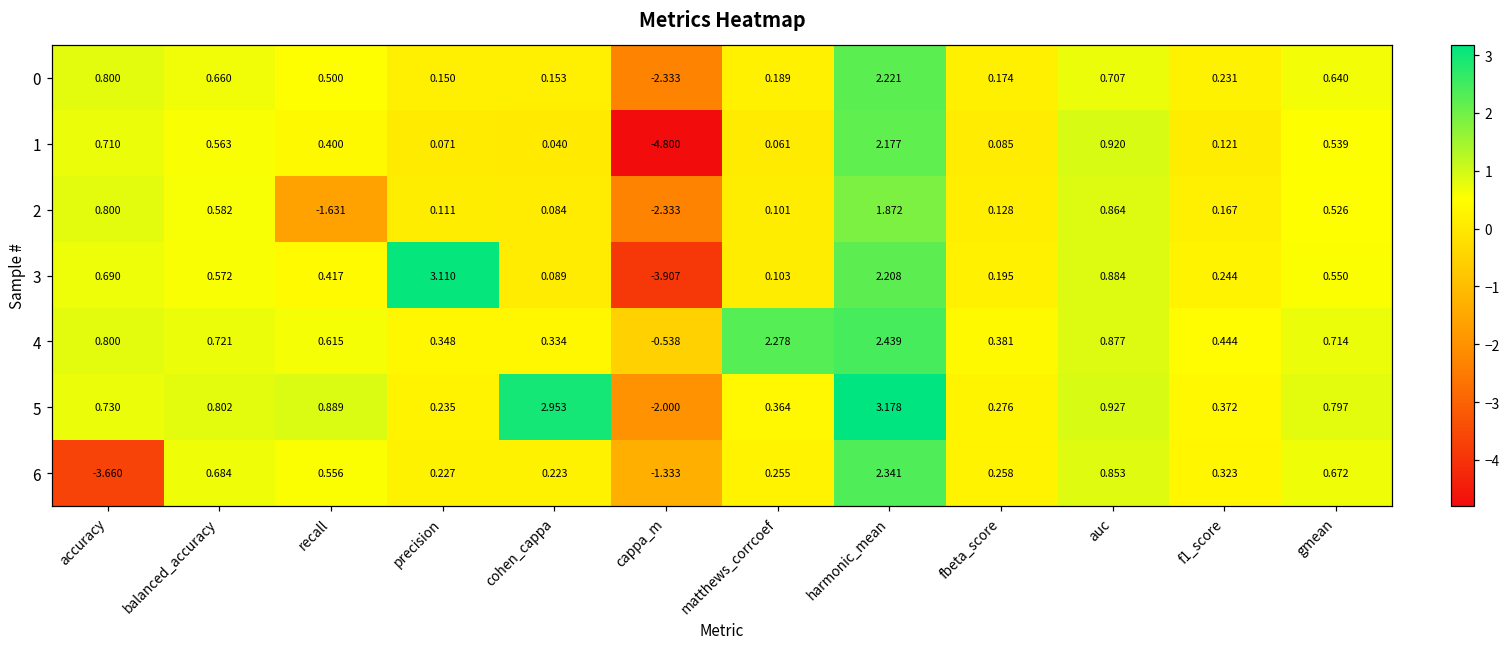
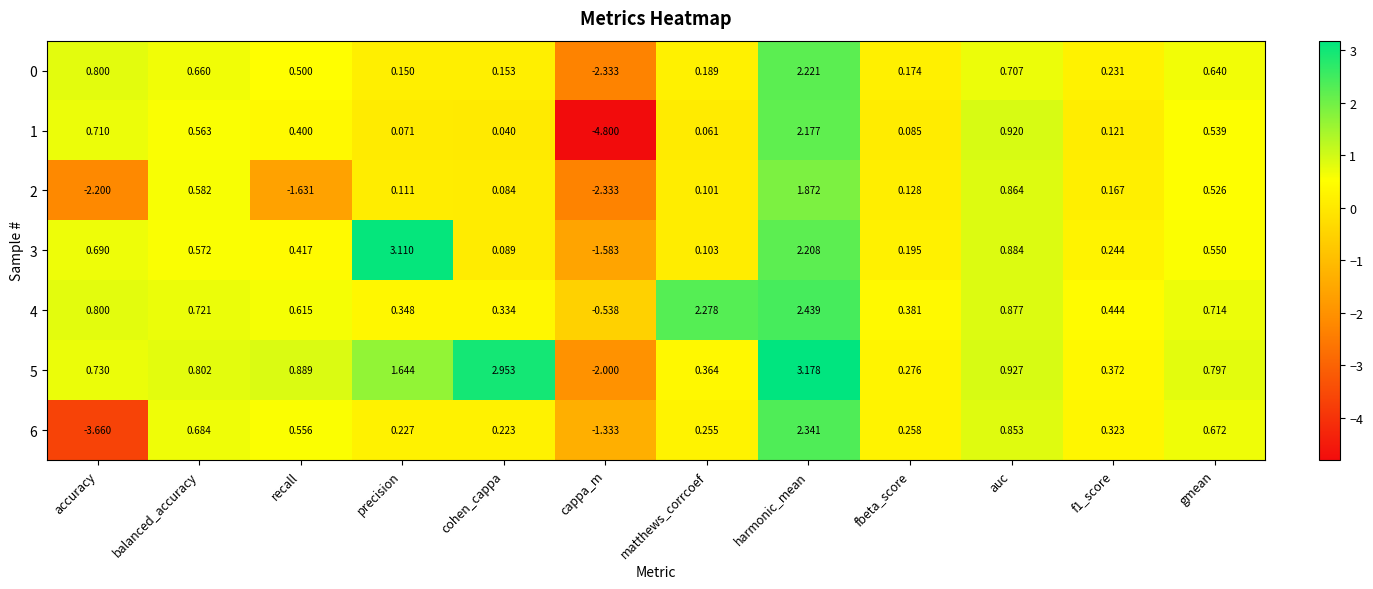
  {
    "0": {
      "accuracy": 0.800,
      "balanced_accuracy": 0.660,
      "recall": 0.500,
      "precision": 0.150,
      "cohen_cappa": 0.153,
      "cappa_m": -2.333,
      "matthews_corrcoef": 0.189,
      "harmonic_mean": 2.221,
      "fbeta_score": 0.174,
      "auc": 0.707,
      "f1_score": 0.231,
      "gmean": 0.640
    },
    "1": {
      "accuracy": 0.710,
      "balanced_accuracy": 0.563,
      "recall": 0.400,
      "precision": 0.071,
      "cohen_cappa": 0.040,
      "cappa_m": -4.800,
      "matthews_corrcoef": 0.061,
      "harmonic_mean": 2.177,
      "fbeta_score": 0.085,
      "auc": 0.920,
      "f1_score": 0.121,
      "gmean": 0.539
    },
    "2": {
-     "accuracy": 0.800,
+     "accuracy": -2.200,
      "balanced_accuracy": 0.582,
      "recall": -1.631,
      "precision": 0.111,
      "cohen_cappa": 0.084,
      "cappa_m": -2.333,
      "matthews_corrcoef": 0.101,
      "harmonic_mean": 1.872,
      "fbeta_score": 0.128,
      "auc": 0.864,
      "f1_score": 0.167,
      "gmean": 0.526
    },
    "3": {
      "accuracy": 0.690,
      "balanced_accuracy": 0.572,
      "recall": 0.417,
      "precision": 3.110,
      "cohen_cappa": 0.089,
-     "cappa_m": -3.907,
+     "cappa_m": -1.583,
      "matthews_corrcoef": 0.103,
      "harmonic_mean": 2.208,
      "fbeta_score": 0.195,
      "auc": 0.884,
      "f1_score": 0.244,
      "gmean": 0.550
    },
    "4": {
      "accuracy": 0.800,
      "balanced_accuracy": 0.721,
      "recall": 0.615,
      "precision": 0.348,
      "cohen_cappa": 0.334,
      "cappa_m": -0.538,
      "matthews_corrcoef": 2.278,
      "harmonic_mean": 2.439,
      "fbeta_score": 0.381,
      "auc": 0.877,
      "f1_score": 0.444,
      "gmean": 0.714
    },
    "5": {
      "accuracy": 0.730,
      "balanced_accuracy": 0.802,
      "recall": 0.889,
-     "precision": 0.235,
+     "precision": 1.644,
      "cohen_cappa": 2.953,
      "cappa_m": -2.000,
      "matthews_corrcoef": 0.364,
      "harmonic_mean": 3.178,
      "fbeta_score": 0.276,
      "auc": 0.927,
      "f1_score": 0.372,
      "gmean": 0.797
    },
    "6": {
      "accuracy": -3.660,
      "balanced_accuracy": 0.684,
      "recall": 0.556,
      "precision": 0.227,
      "cohen_cappa": 0.223,
      "cappa_m": -1.333,
      "matthews_corrcoef": 0.255,
      "harmonic_mean": 2.341,
      "fbeta_score": 0.258,
      "auc": 0.853,
      "f1_score": 0.323,
      "gmean": 0.672
    }
  }
